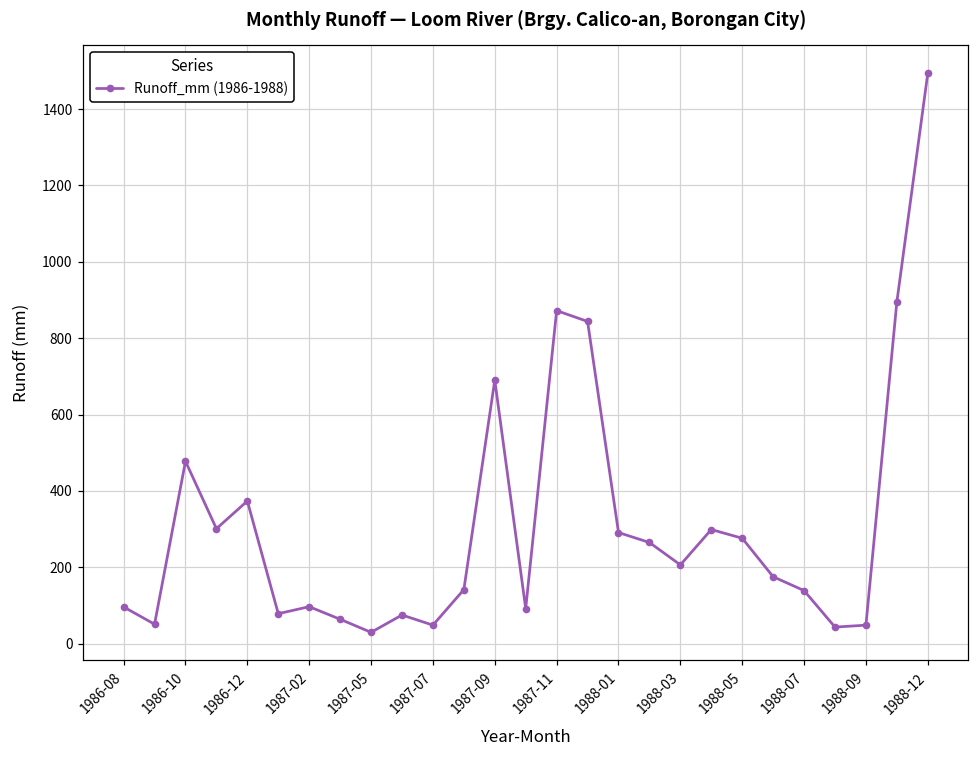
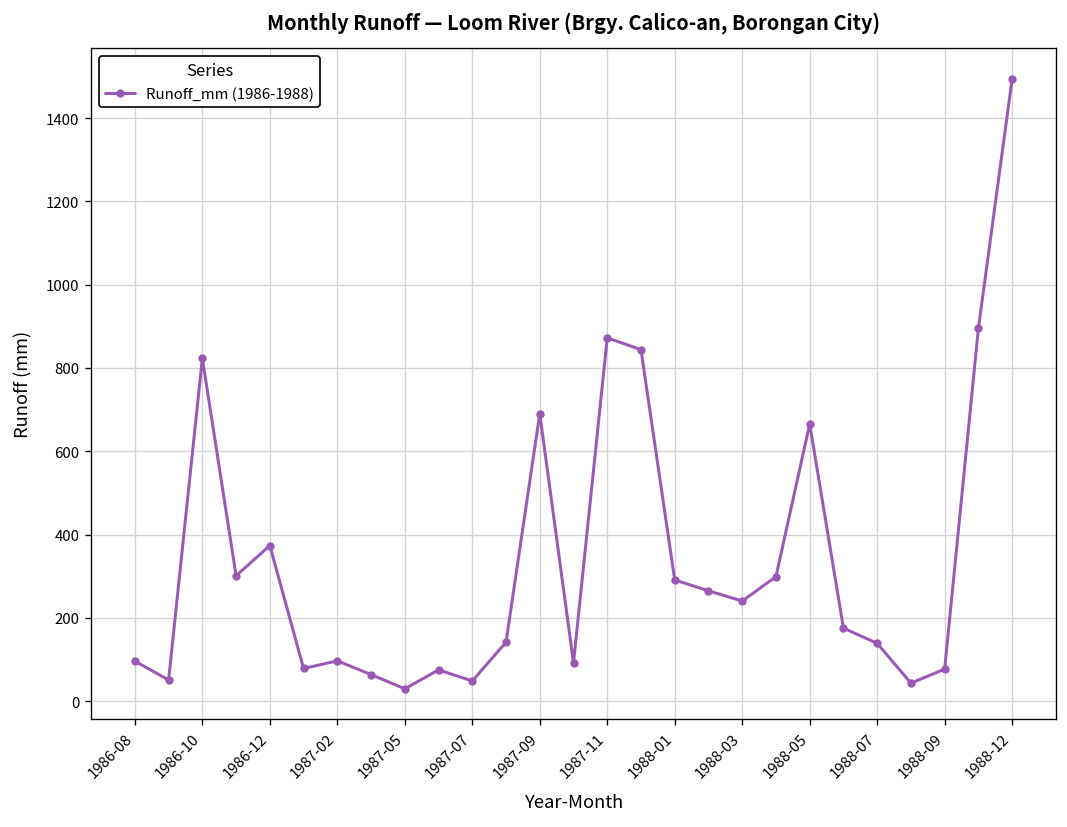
  {
    "1986-08": 100,
-   "1986-10": 480,
+   "1986-10": 820,
    "1986-12": 370,
    "1987-02": 100,
    "1987-05": 30,
    "1987-07": 50,
    "1987-09": 690,
    "1987-11": 870,
    "1988-01": 290,
-   "1988-03": 210,
-   "1988-05": 280,
+   "1988-03": 240,
+   "1988-05": 670,
    "1988-07": 140,
-   "1988-09": 50,
+   "1988-09": 80,
    "1988-12": 1490
  }
